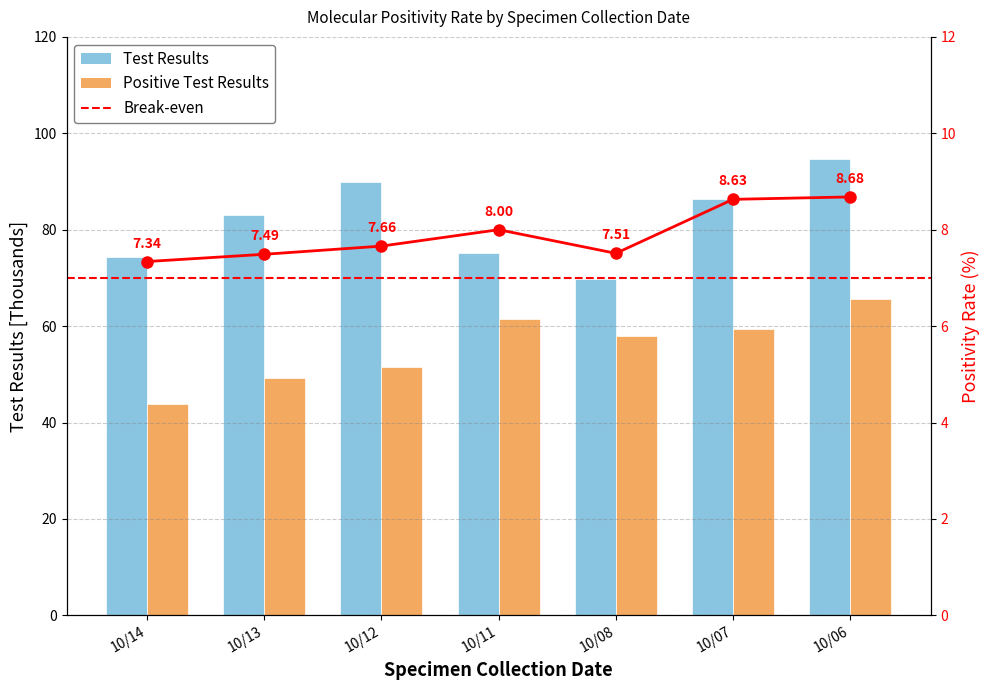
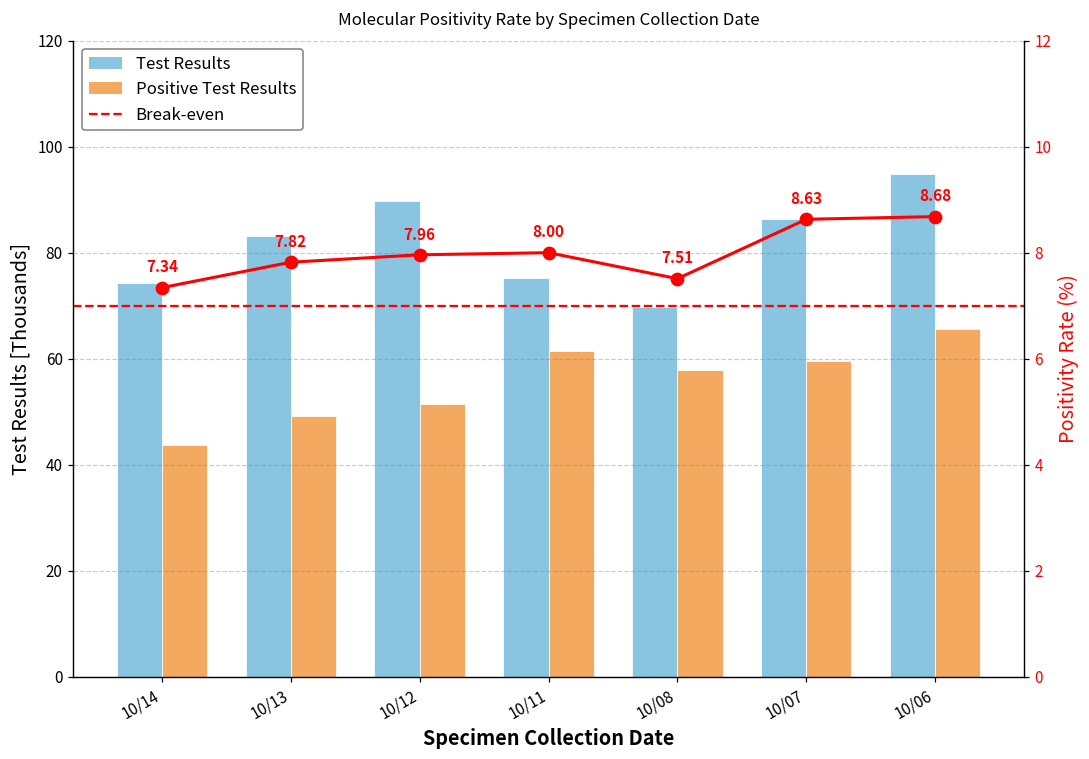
  {
    "Break-even": {
      "10/14": 7.34,
-     "10/13": 7.49,
-     "10/12": 7.66,
+     "10/13": 7.82,
+     "10/12": 7.96,
      "10/11": 8.00,
      "10/08": 7.51,
      "10/07": 8.63,
      "10/06": 8.68
    }
  }
